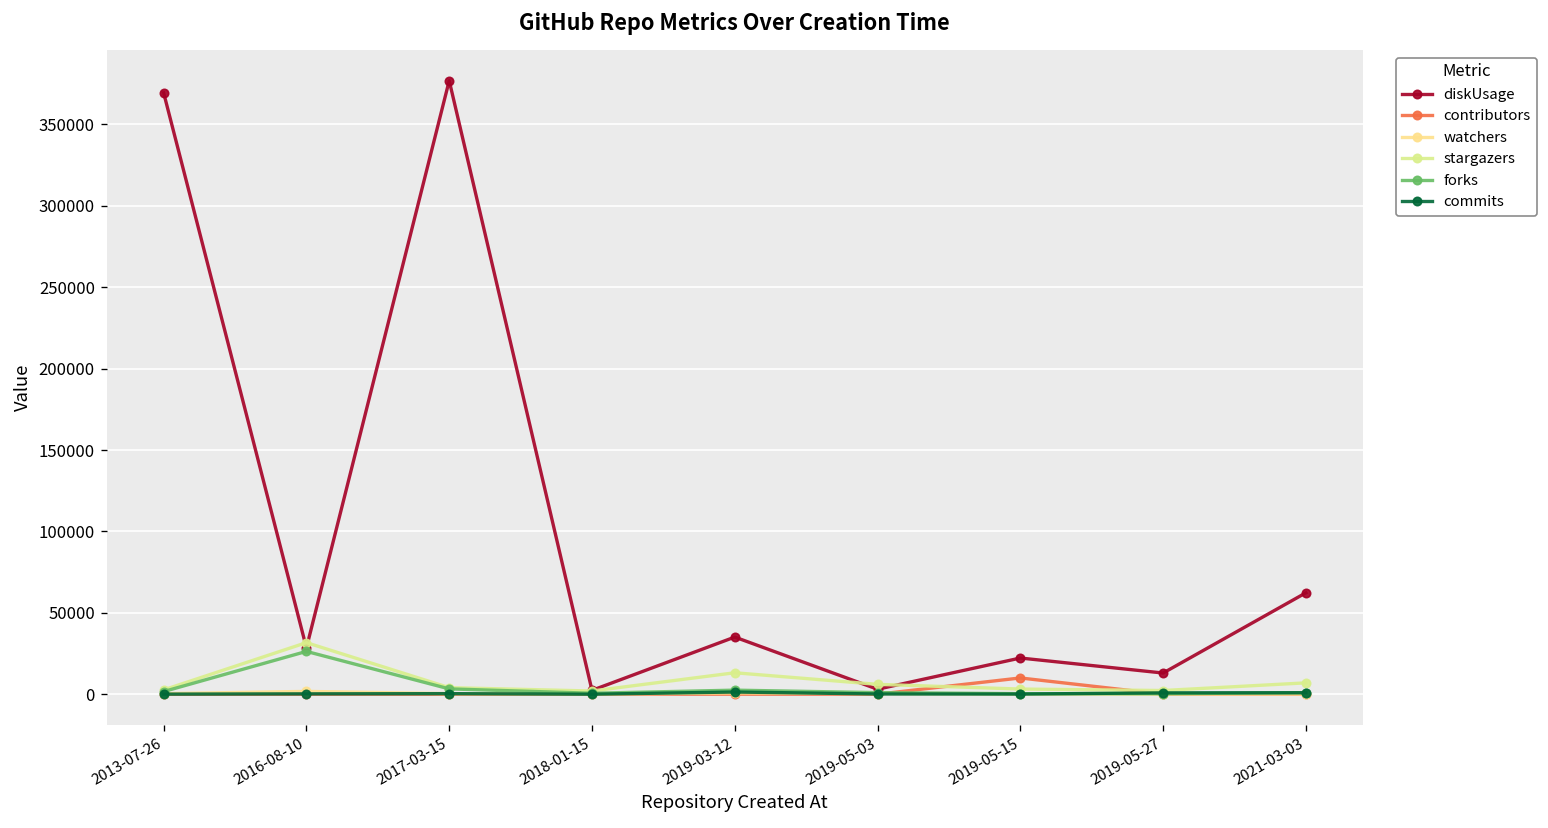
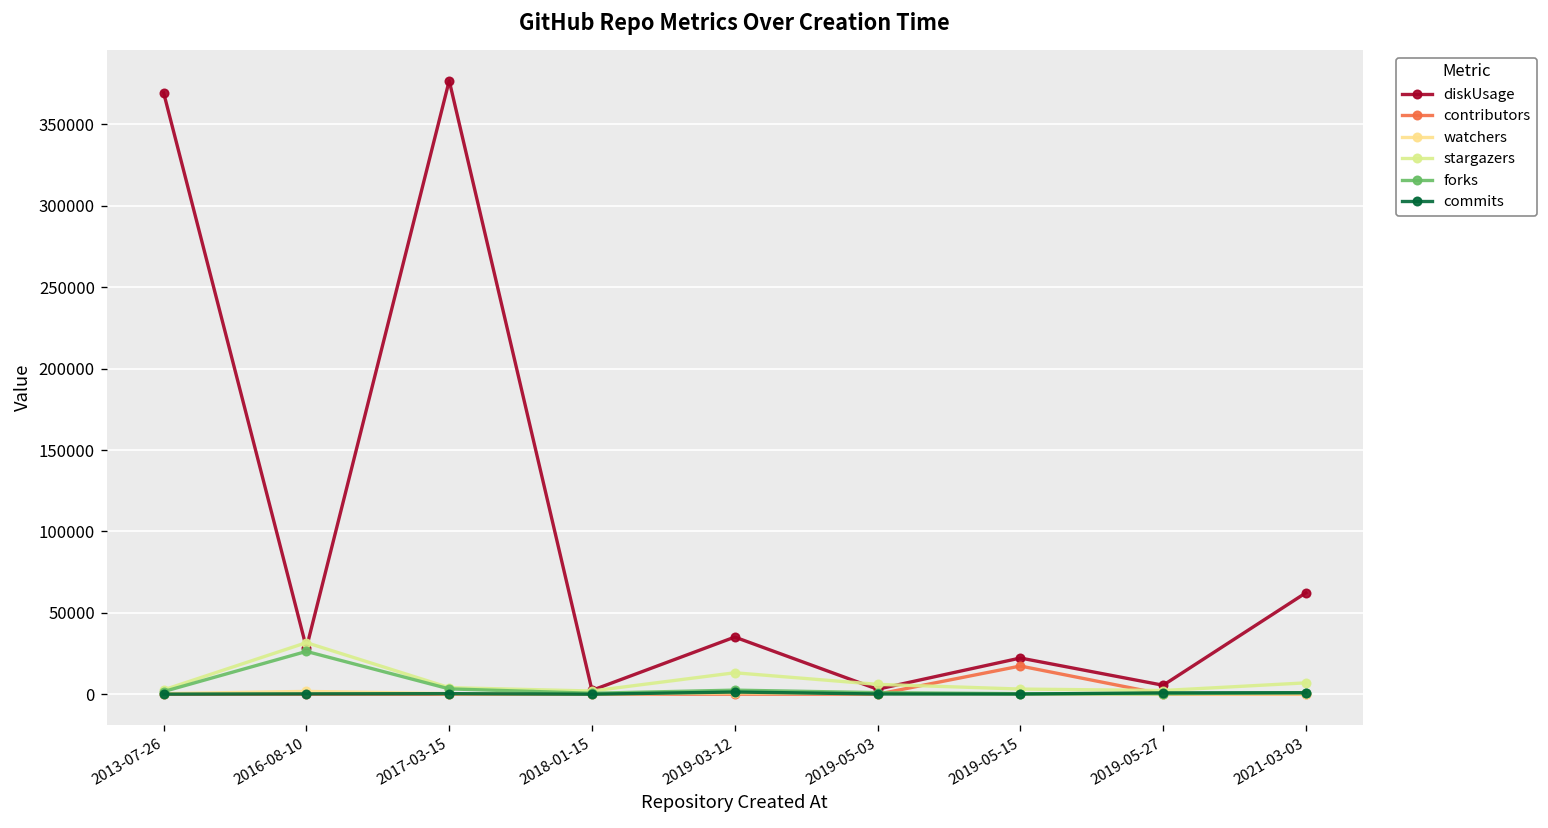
  {
    "diskUsage": {
      "2013-07-26": 369000,
      "2016-08-10": 28000,
      "2017-03-15": 377000,
      "2019-03-12": 35000,
      "2019-05-03": 3000,
      "2019-05-15": 22000,
-     "2019-05-27": 13000,
+     "2019-05-27": 6000,
      "2021-03-03": 62000
    },
    "contributors": {
-     "2019-05-15": 10000
+     "2019-05-15": 17000
    },
    "forks": {
      "2016-08-10": 26000
    }
  }
